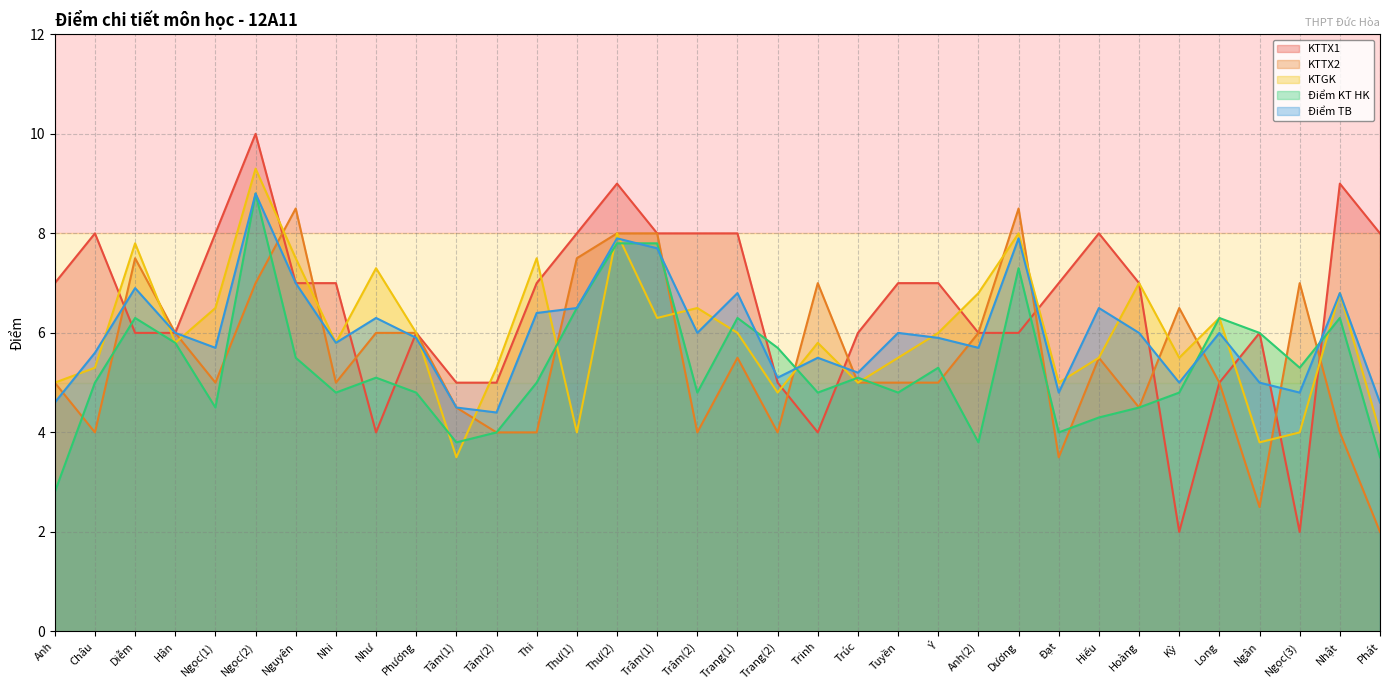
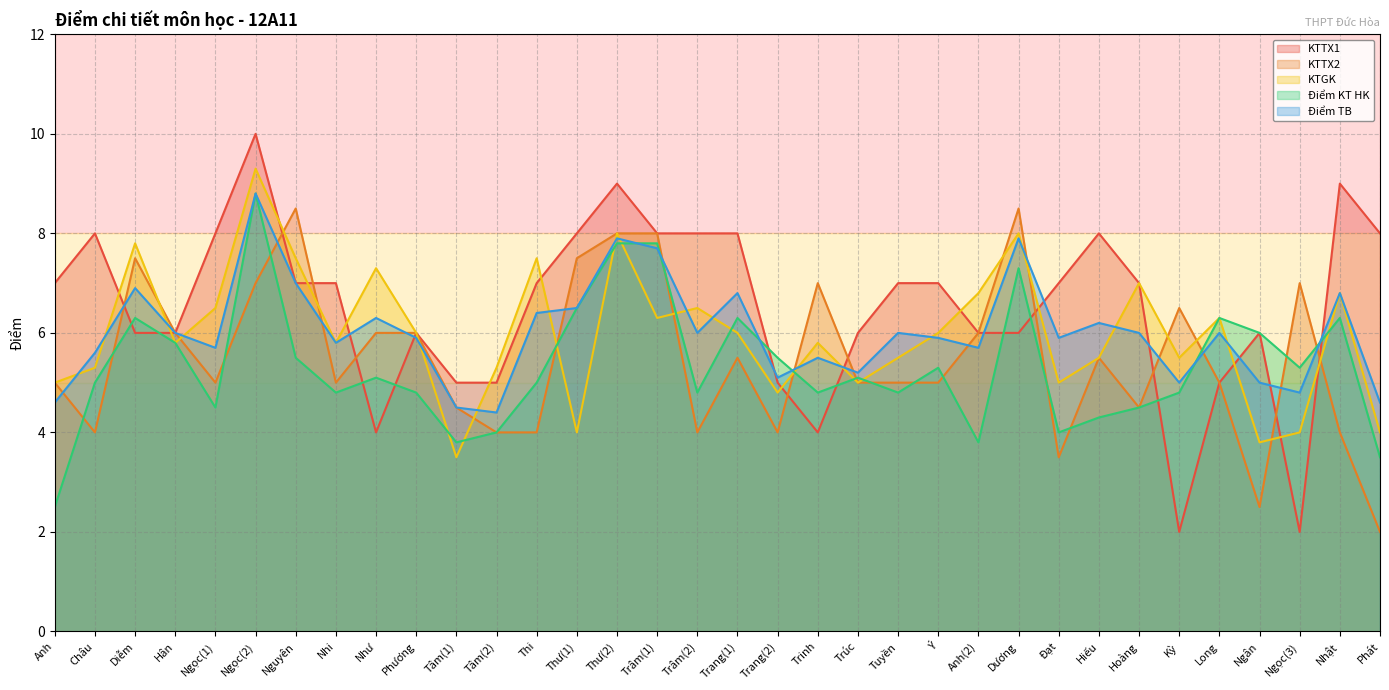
  {
    "Điểm KT HK": {
-     "Anh": 2.8,
+     "Anh": 2.5,
      "Diễm": 6.3,
      "Ngọc(1)": 4.5,
      "Nguyên": 5.5,
      "Nhi": 4.8,
      "Như": 5.1,
      "Phương": 4.8,
      "Tâm(1)": 3.8,
      "Thư(2)": 7.8,
      "Trâm(1)": 7.8,
      "Trâm(2)": 4.8,
      "Trang(1)": 6.3,
-     "Trang(2)": 5.7,
+     "Trang(2)": 5.5,
      "Trinh": 4.8,
      "Trúc": 5.1,
      "Tuyền": 4.8,
      "Ý": 5.3,
      "Anh(2)": 3.8,
      "Dương": 7.3,
      "Đạt": 4.0,
      "Hiếu": 4.3,
      "Kỳ": 4.8,
      "Ngọc(3)": 5.3,
      "Nhật": 6.3,
      "Phát": 3.5
    },
    "Điểm TB": {
      "Anh": 4.6,
      "Châu": 5.6,
      "Diễm": 6.9,
      "Ngọc(1)": 5.7,
      "Như": 6.3,
      "Phương": 5.9,
      "Tâm(2)": 4.4,
      "Thi": 6.4,
      "Thư(2)": 7.9,
      "Trâm(1)": 7.7,
      "Trâm(2)": 6.0,
      "Trang(1)": 6.8,
      "Trang(2)": 5.1,
      "Trinh": 5.5,
      "Trúc": 5.2,
      "Tuyền": 6.0,
      "Ý": 5.9,
      "Anh(2)": 5.7,
      "Dương": 7.9,
-     "Đạt": 4.8,
-     "Hiếu": 6.5,
+     "Đạt": 5.9,
+     "Hiếu": 6.2,
      "Hoàng": 6.0,
      "Long": 6.0,
      "Ngọc(3)": 4.8,
      "Phát": 4.6
    }
  }
